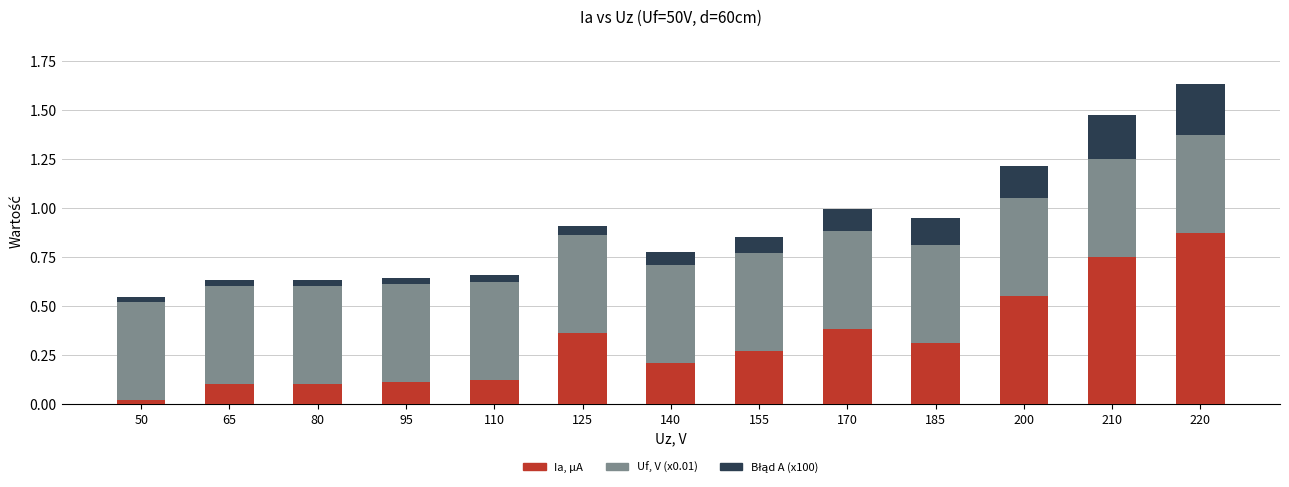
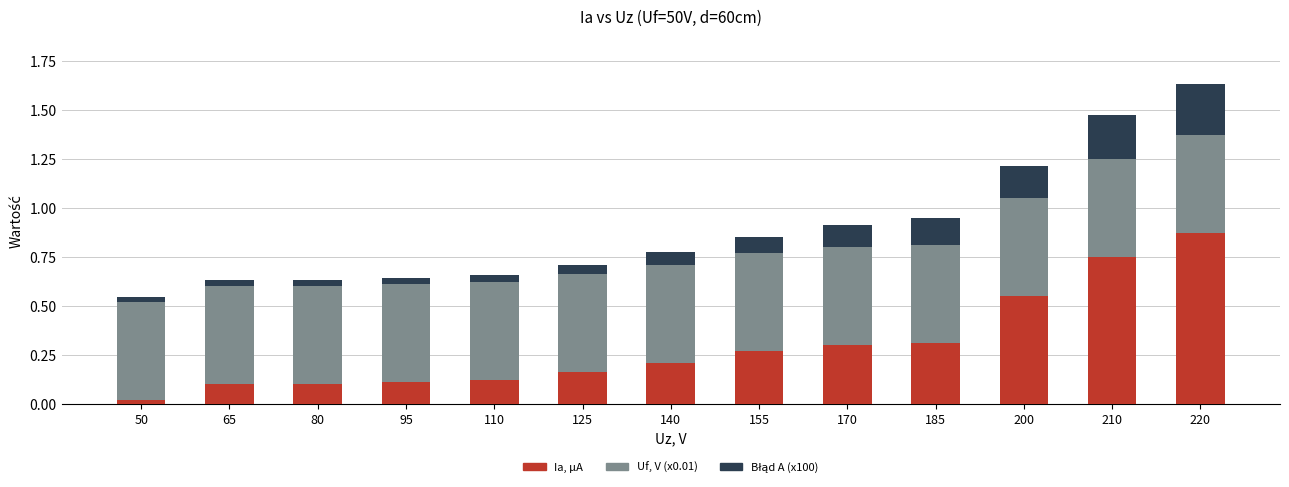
  {
    "Ia, µA": {
      "50": 0.02,
      "65": 0.10,
      "80": 0.10,
      "95": 0.11,
      "110": 0.12,
-     "125": 0.36,
+     "125": 0.16,
      "140": 0.21,
      "155": 0.27,
-     "170": 0.38,
+     "170": 0.30,
      "185": 0.31,
      "200": 0.55,
      "210": 0.75,
      "220": 0.87
    },
    "Uf, V (x0.01)": {
      "50": 0.50,
      "65": 0.50,
      "80": 0.50,
      "95": 0.50,
      "110": 0.50,
      "125": 0.50,
      "140": 0.50,
      "155": 0.50,
      "170": 0.50,
      "185": 0.50,
      "200": 0.50,
      "210": 0.50,
      "220": 0.50
    },
    "Błąd A (x100)": {
      "50": 0.03,
      "65": 0.03,
      "80": 0.03,
      "95": 0.03,
      "110": 0.04,
      "125": 0.05,
      "140": 0.06,
      "155": 0.08,
      "170": 0.11,
      "185": 0.14,
      "200": 0.17,
      "210": 0.22,
      "220": 0.26
    }
  }
